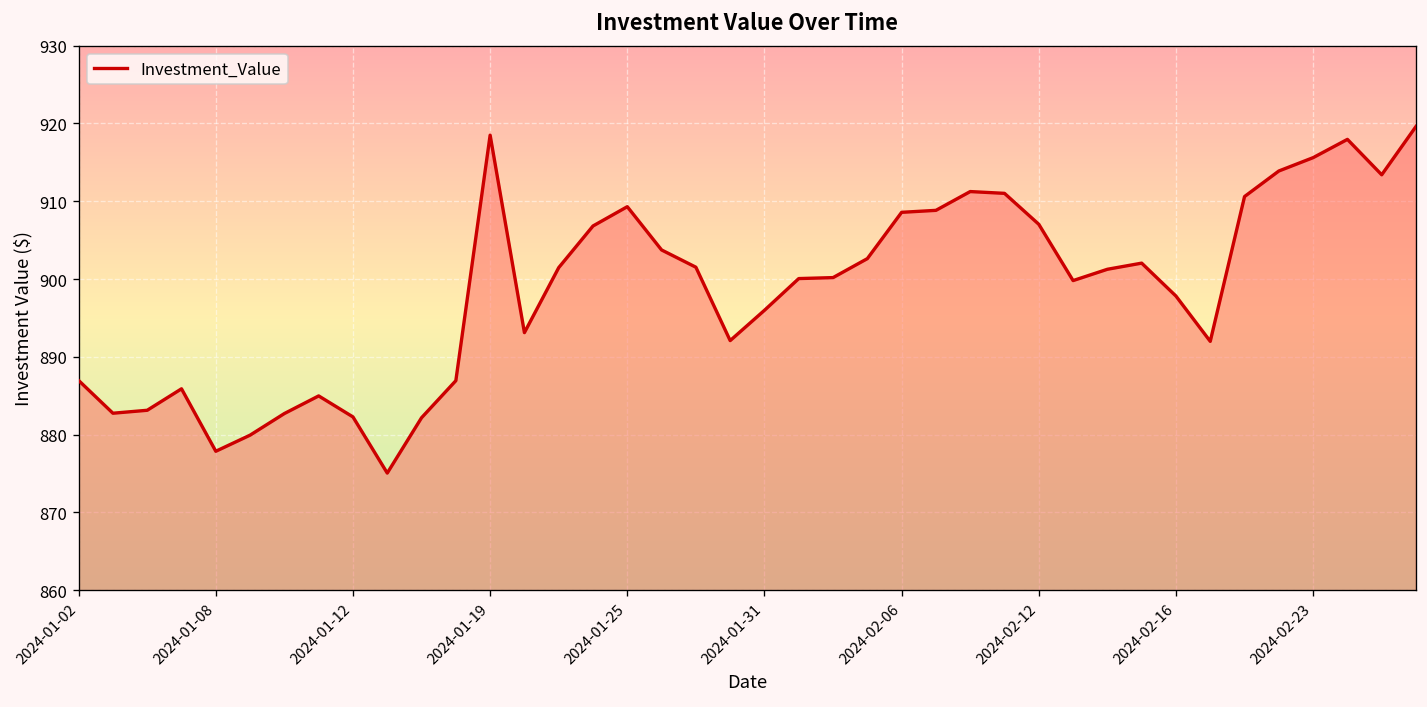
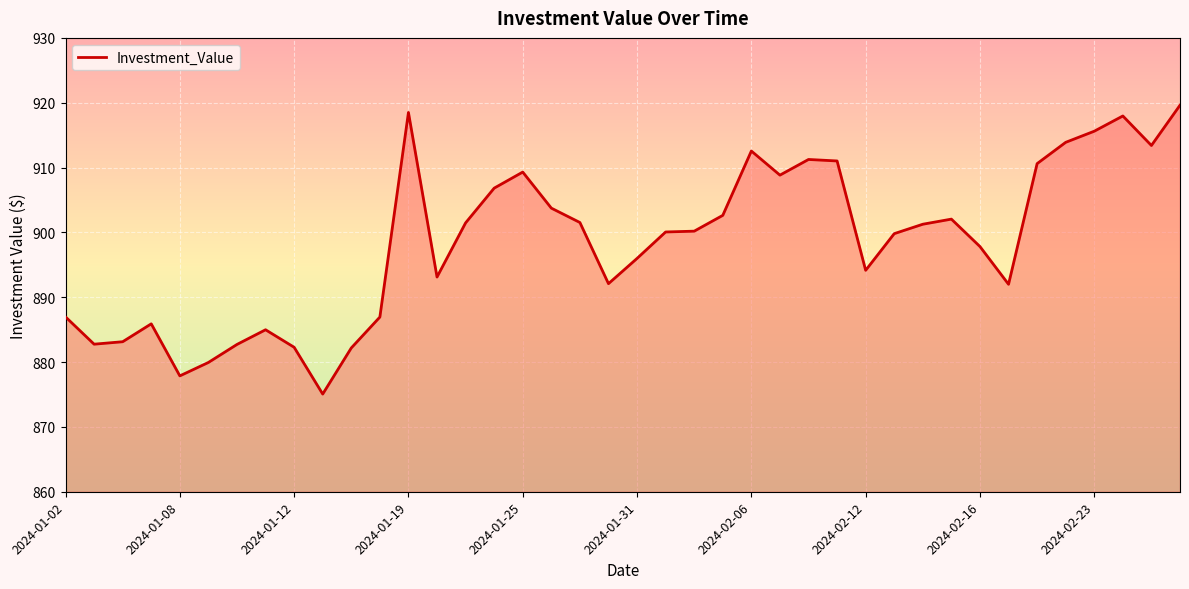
  {
    "2024-01-02": 887,
    "2024-01-08": 878,
    "2024-01-12": 882,
    "2024-01-19": 918,
    "2024-01-25": 909,
    "2024-01-31": 896,
-   "2024-02-06": 909,
-   "2024-02-12": 907,
+   "2024-02-06": 913,
+   "2024-02-12": 894,
    "2024-02-16": 898,
    "2024-02-23": 916
  }
